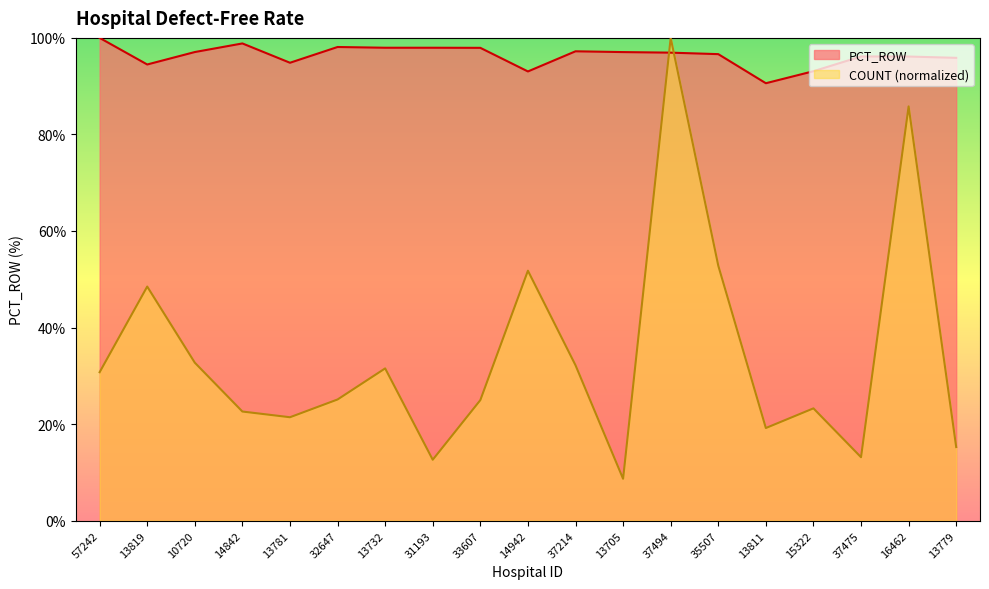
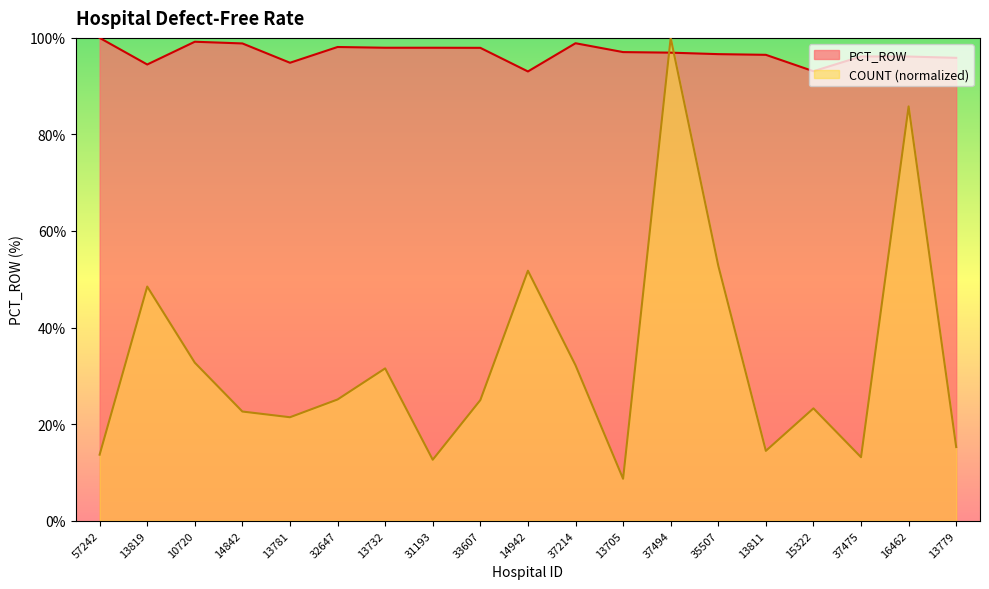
  {
    "PCT_ROW": {
      "57242": "100%",
      "13819": "94%",
-     "10720": "97%",
+     "10720": "99%",
      "14842": "99%",
      "13781": "95%",
      "32647": "98%",
      "13732": "98%",
      "31193": "98%",
      "33607": "98%",
      "14942": "93%",
-     "37214": "97%",
+     "37214": "99%",
      "13705": "97%",
      "37494": "97%",
      "35507": "97%",
-     "13811": "91%"
+     "13811": "96%"
    },
    "COUNT (normalized)": {
-     "57242": "31%",
+     "57242": "14%",
      "13819": "48%",
      "10720": "33%",
      "14842": "23%",
      "13781": "21%",
      "32647": "25%",
      "13732": "32%",
      "31193": "13%",
      "33607": "25%",
      "14942": "52%",
      "37214": "32%",
      "13705": "9%",
      "37494": "100%",
      "35507": "53%",
-     "13811": "19%",
+     "13811": "14%",
      "15322": "23%",
      "37475": "13%",
      "16462": "86%",
      "13779": "15%"
    }
  }
